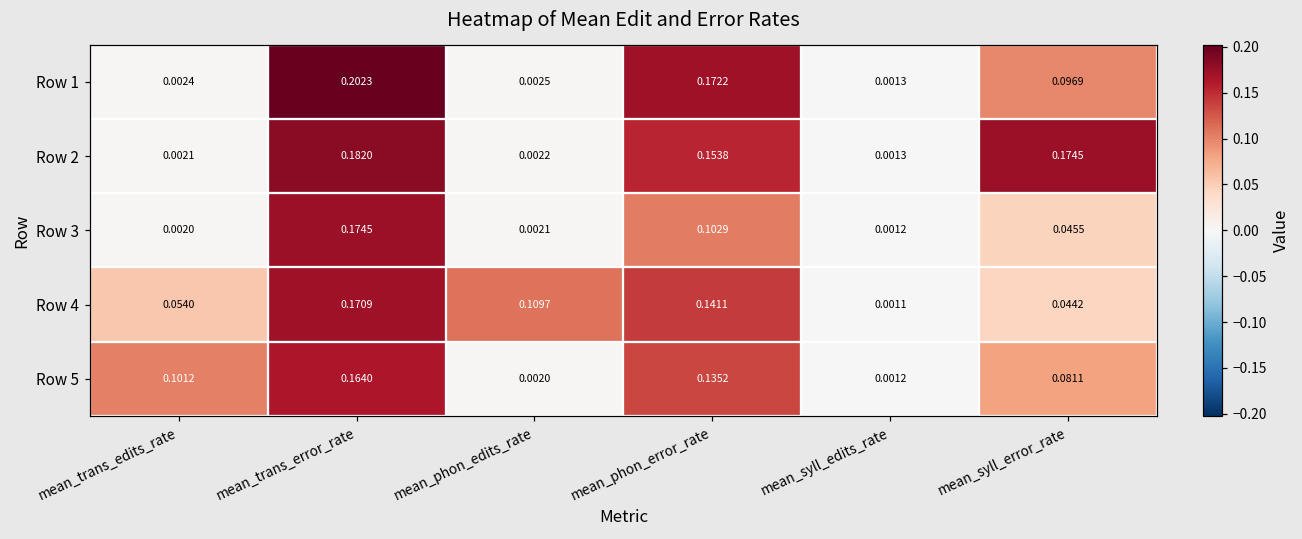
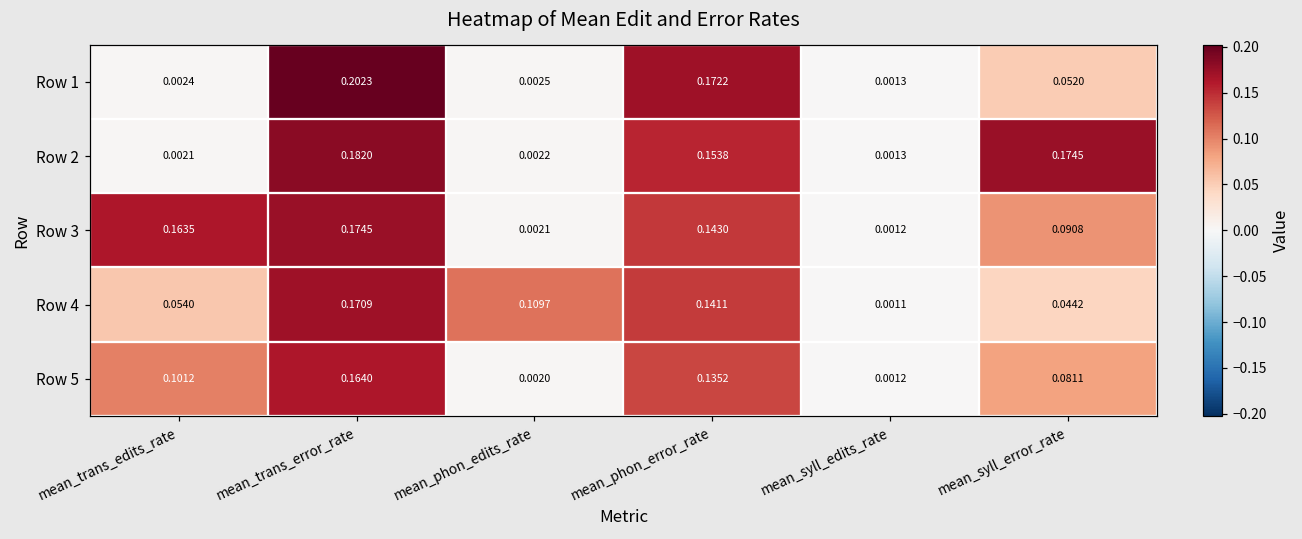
  {
    "Row 1": {
      "mean_trans_edits_rate": 0.0024,
      "mean_trans_error_rate": 0.2023,
      "mean_phon_edits_rate": 0.0025,
      "mean_phon_error_rate": 0.1722,
      "mean_syll_edits_rate": 0.0013,
-     "mean_syll_error_rate": 0.0969
+     "mean_syll_error_rate": 0.0520
    },
    "Row 2": {
      "mean_trans_edits_rate": 0.0021,
      "mean_trans_error_rate": 0.1820,
      "mean_phon_edits_rate": 0.0022,
      "mean_phon_error_rate": 0.1538,
      "mean_syll_edits_rate": 0.0013,
      "mean_syll_error_rate": 0.1745
    },
    "Row 3": {
-     "mean_trans_edits_rate": 0.0020,
+     "mean_trans_edits_rate": 0.1635,
      "mean_trans_error_rate": 0.1745,
      "mean_phon_edits_rate": 0.0021,
-     "mean_phon_error_rate": 0.1029,
+     "mean_phon_error_rate": 0.1430,
      "mean_syll_edits_rate": 0.0012,
-     "mean_syll_error_rate": 0.0455
+     "mean_syll_error_rate": 0.0908
    },
    "Row 4": {
      "mean_trans_edits_rate": 0.0540,
      "mean_trans_error_rate": 0.1709,
      "mean_phon_edits_rate": 0.1097,
      "mean_phon_error_rate": 0.1411,
      "mean_syll_edits_rate": 0.0011,
      "mean_syll_error_rate": 0.0442
    },
    "Row 5": {
      "mean_trans_edits_rate": 0.1012,
      "mean_trans_error_rate": 0.1640,
      "mean_phon_edits_rate": 0.0020,
      "mean_phon_error_rate": 0.1352,
      "mean_syll_edits_rate": 0.0012,
      "mean_syll_error_rate": 0.0811
    }
  }
